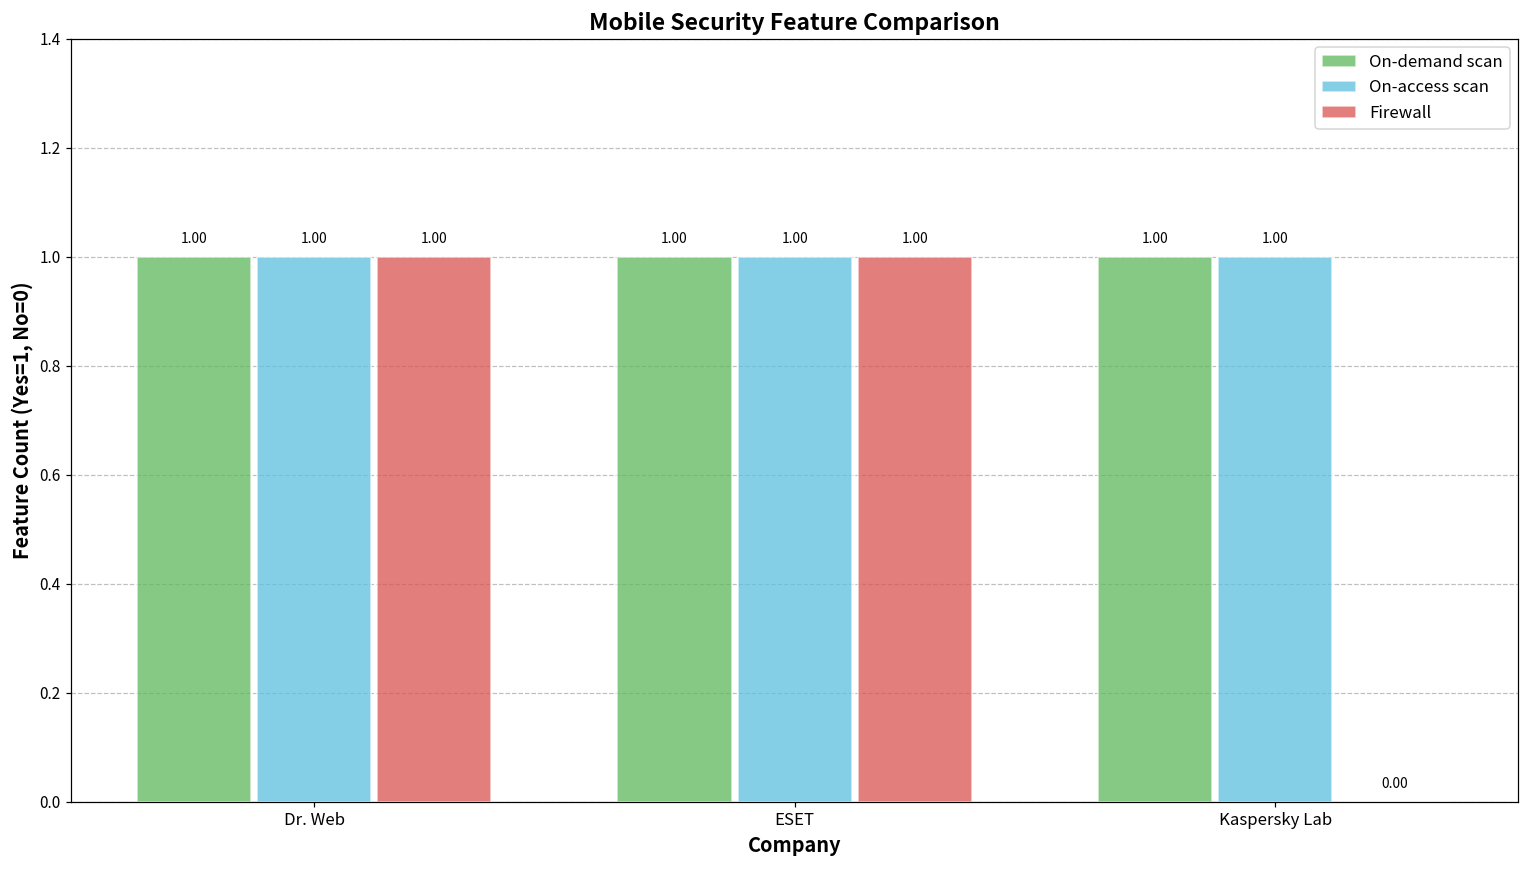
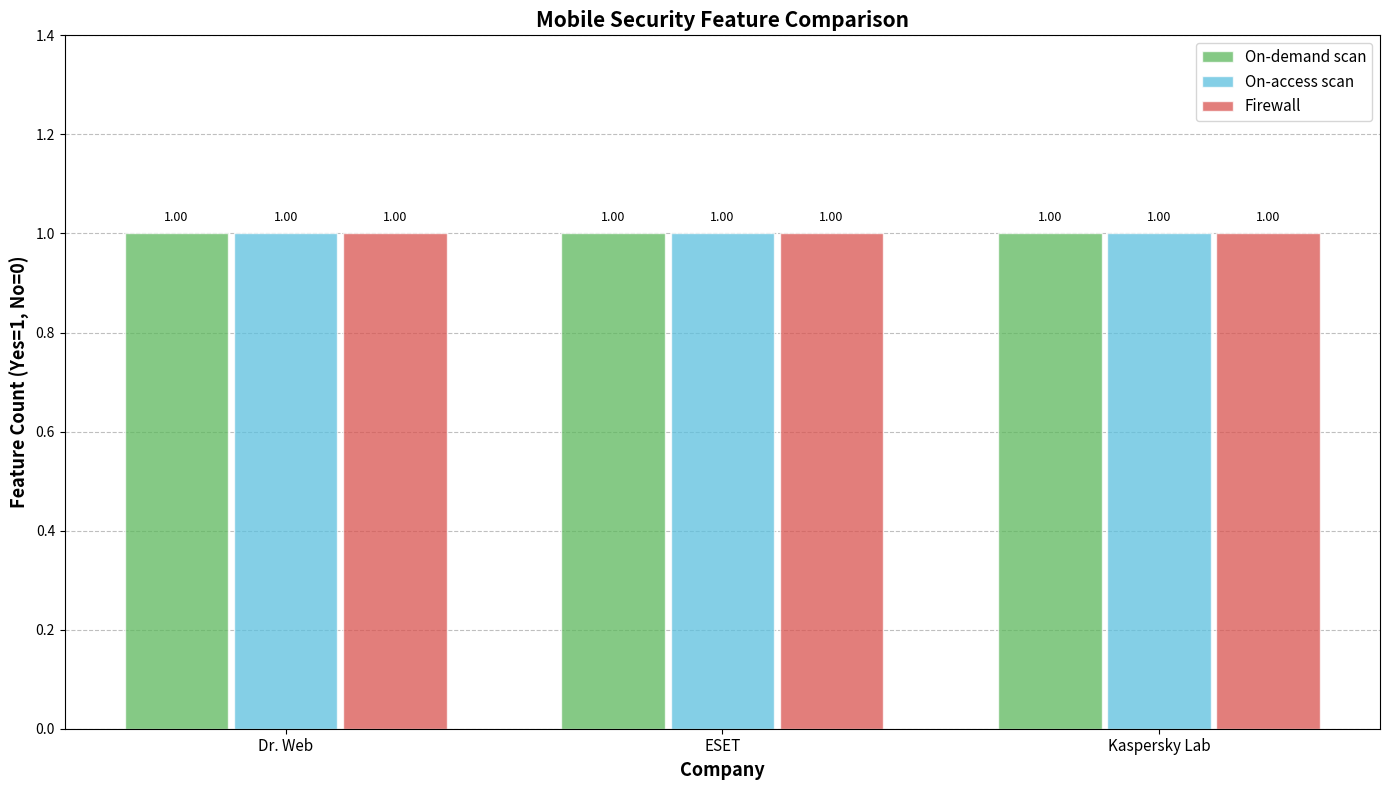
  {
    "On-demand scan": {
      "Dr. Web": 1.00,
      "ESET": 1.00,
      "Kaspersky Lab": 1.00
    },
    "On-access scan": {
      "Dr. Web": 1.00,
      "ESET": 1.00,
      "Kaspersky Lab": 1.00
    },
    "Firewall": {
      "Dr. Web": 1.00,
      "ESET": 1.00,
-     "Kaspersky Lab": 0.00
+     "Kaspersky Lab": 1.00
    }
  }
